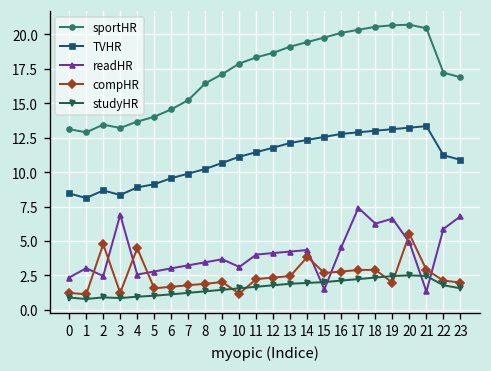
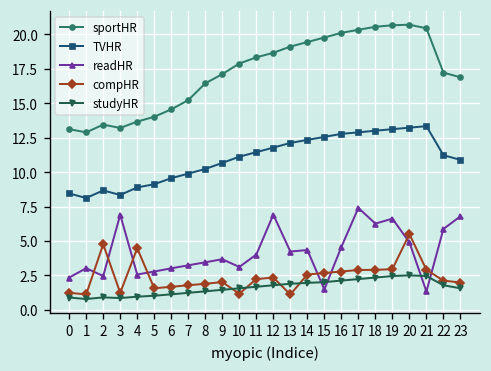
  {
    "readHR": {
      "0": 2.3,
      "1": 3.0,
      "2": 2.5,
      "3": 6.9,
      "4": 2.6,
      "5": 2.8,
      "6": 3.0,
      "7": 3.2,
      "8": 3.5,
      "9": 3.7,
      "10": 3.1,
      "11": 4.0,
-     "12": 4.1,
+     "12": 6.9,
      "13": 4.2,
      "14": 4.3,
      "15": 1.5,
      "16": 4.6,
      "17": 7.4,
      "18": 6.3,
      "19": 6.6,
      "20": 4.9,
      "21": 1.3,
      "22": 5.9,
      "23": 6.8
    },
    "compHR": {
      "0": 1.2,
      "1": 1.1,
      "2": 4.8,
      "3": 1.2,
      "4": 4.5,
      "5": 1.6,
      "6": 1.7,
      "7": 1.8,
      "8": 1.9,
      "9": 2.0,
      "10": 1.2,
      "11": 2.2,
      "12": 2.3,
-     "13": 2.5,
-     "14": 3.8,
+     "13": 1.1,
+     "14": 2.6,
      "15": 2.7,
      "16": 2.8,
      "17": 2.9,
      "18": 2.9,
-     "19": 2.0,
+     "19": 3.0,
      "20": 5.5,
      "21": 2.9,
      "22": 2.1,
      "23": 2.0
    }
  }
